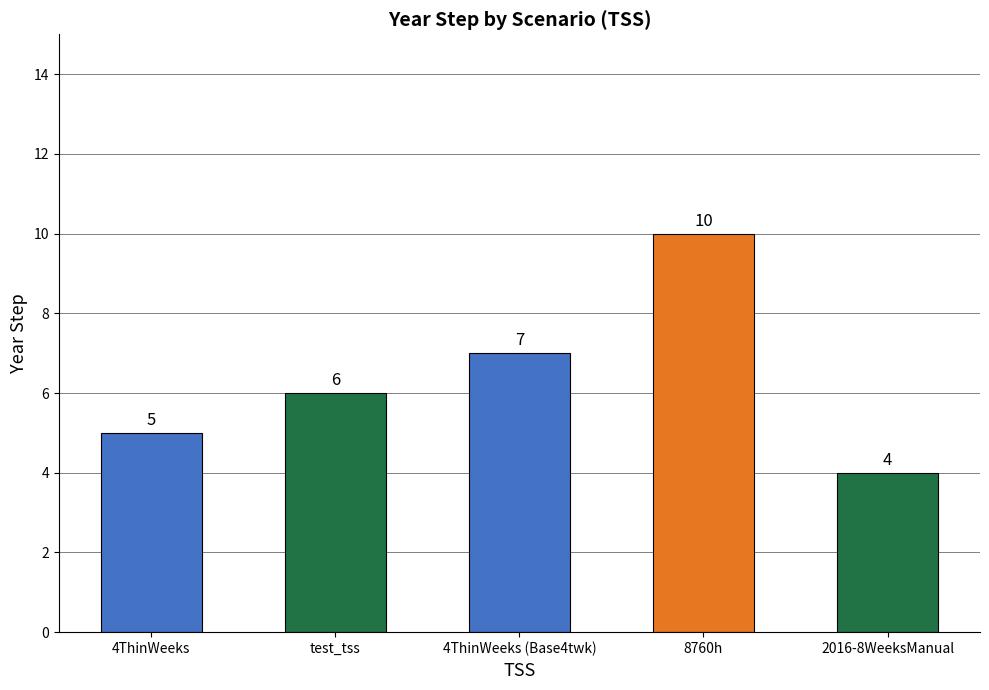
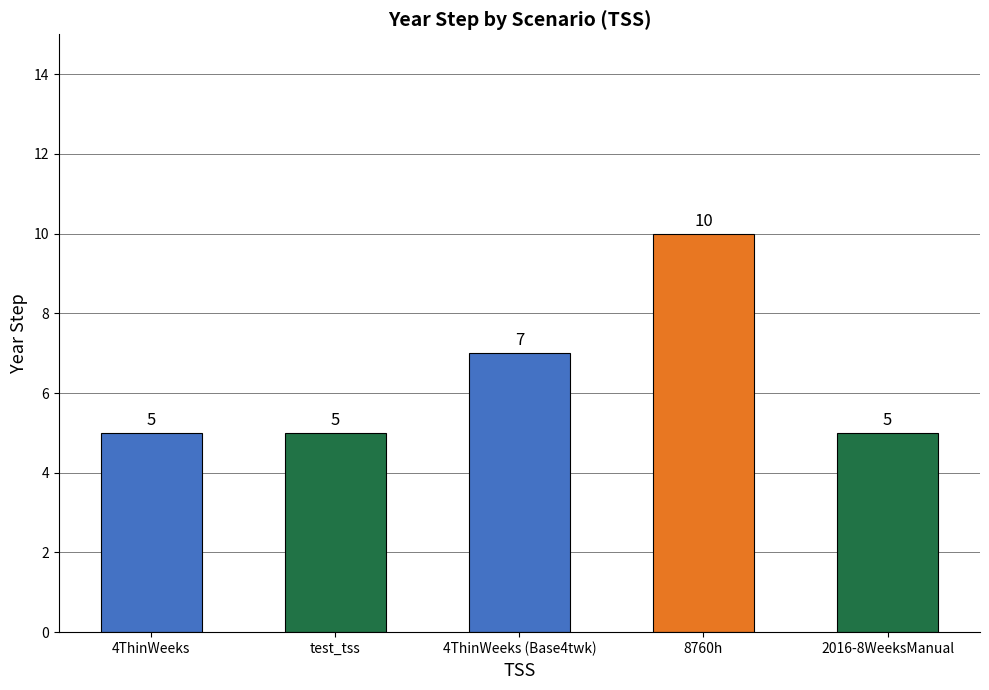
  {
    "4ThinWeeks": 5,
-   "test_tss": 6,
+   "test_tss": 5,
    "4ThinWeeks (Base4twk)": 7,
    "8760h": 10,
-   "2016-8WeeksManual": 4
+   "2016-8WeeksManual": 5
  }
